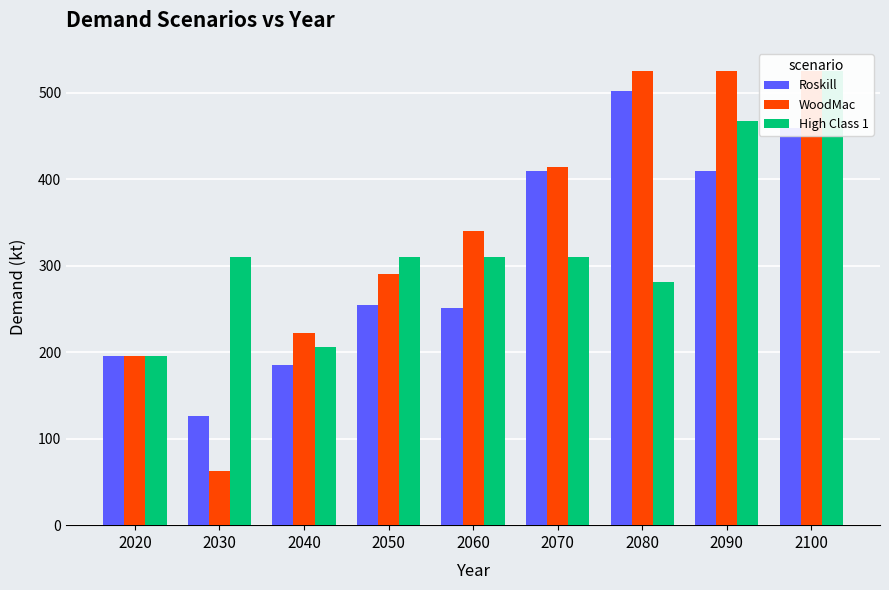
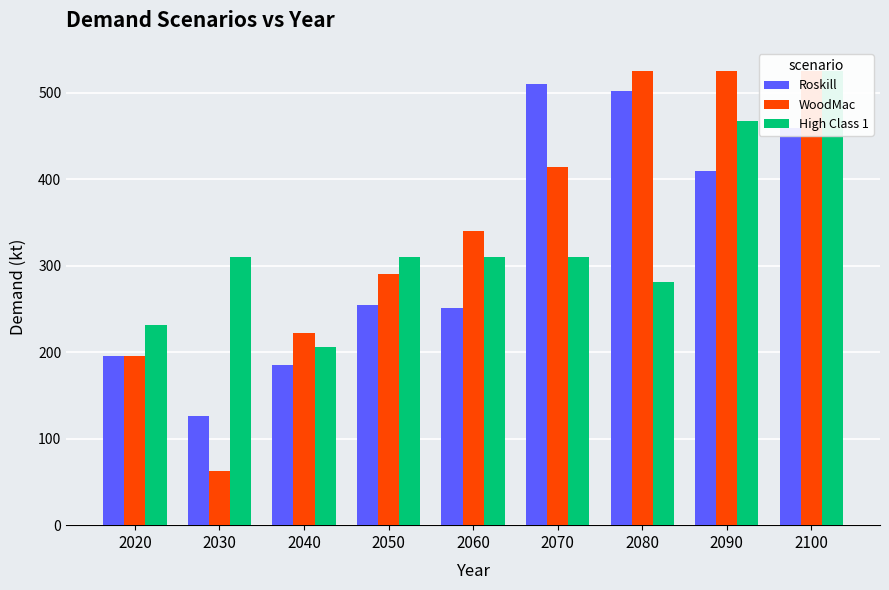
  {
    "Roskill": {
      "2020": 200,
      "2030": 130,
      "2040": 190,
      "2050": 250,
      "2060": 250,
-     "2070": 410,
+     "2070": 510,
      "2080": 500,
      "2090": 410
    },
    "WoodMac": {
      "2020": 200,
      "2030": 60,
      "2040": 220,
      "2050": 290,
      "2060": 340,
      "2070": 410,
      "2080": 530,
      "2090": 530
    },
    "High Class 1": {
-     "2020": 200,
+     "2020": 230,
      "2030": 310,
      "2040": 210,
      "2050": 310,
      "2060": 310,
      "2070": 310,
      "2080": 280,
      "2090": 470
    }
  }
